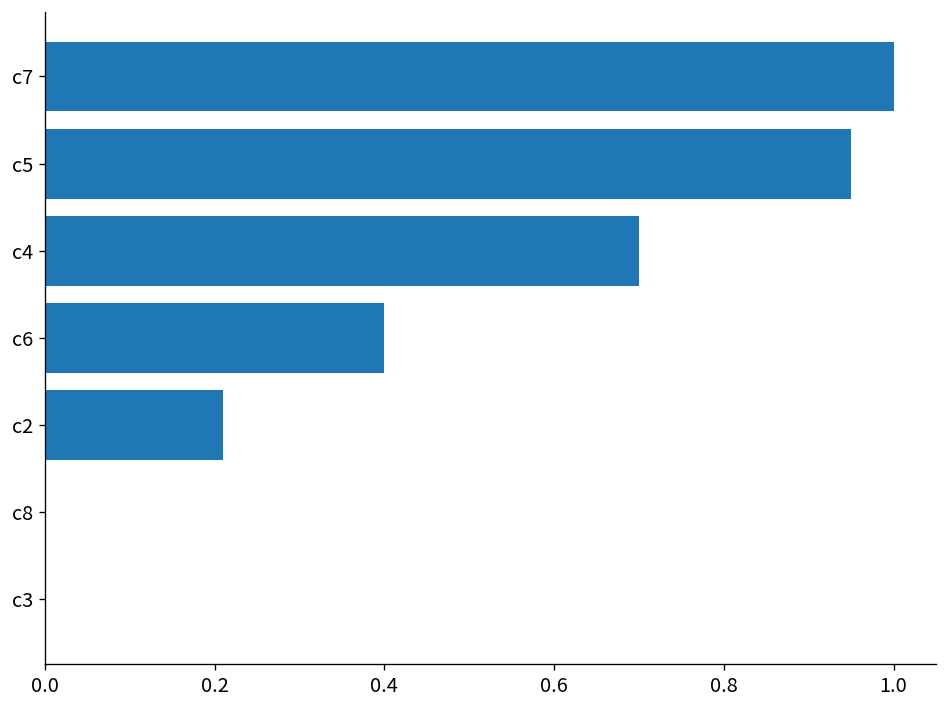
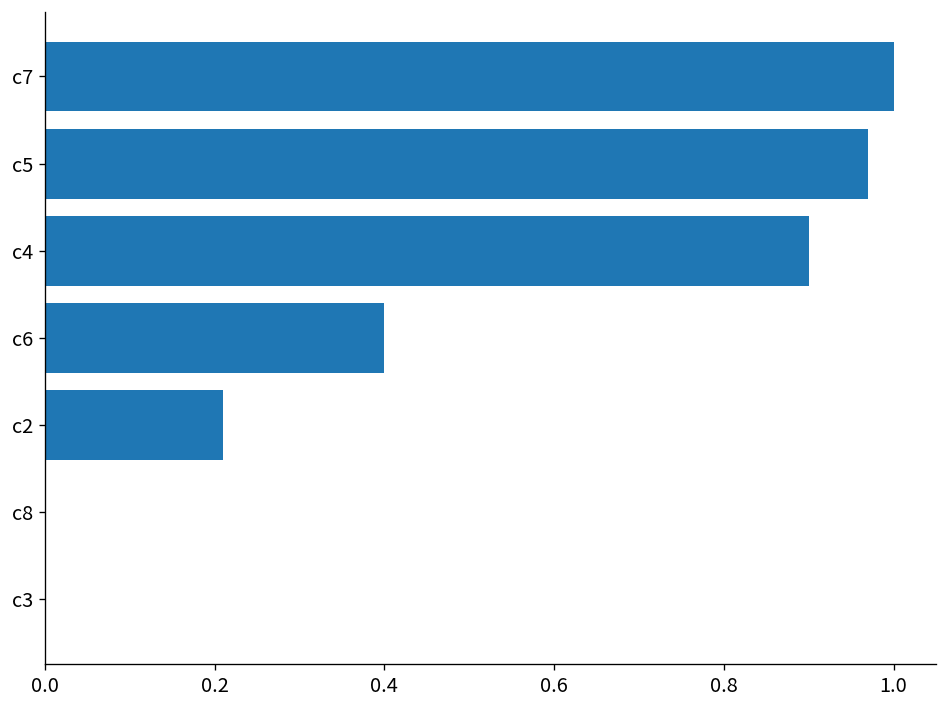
  {
    "c7": 1.00,
-   "c5": 0.95,
-   "c4": 0.7,
+   "c5": 0.97,
+   "c4": 0.9,
    "c6": 0.40,
    "c2": 0.21,
    "c8": 0.00,
    "c3": 0.00
  }
